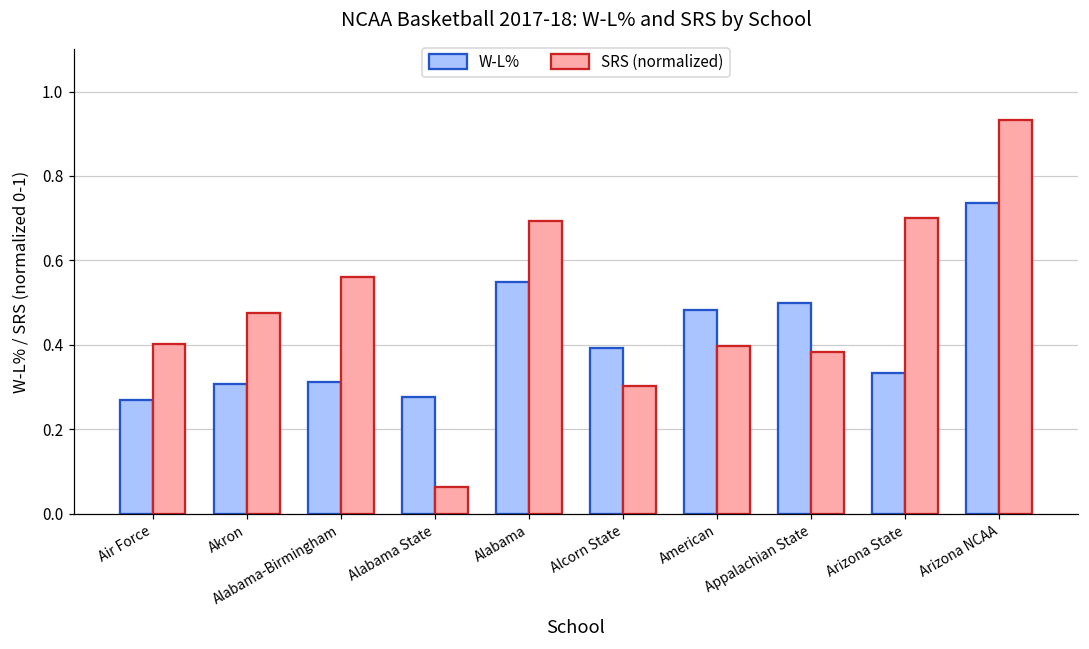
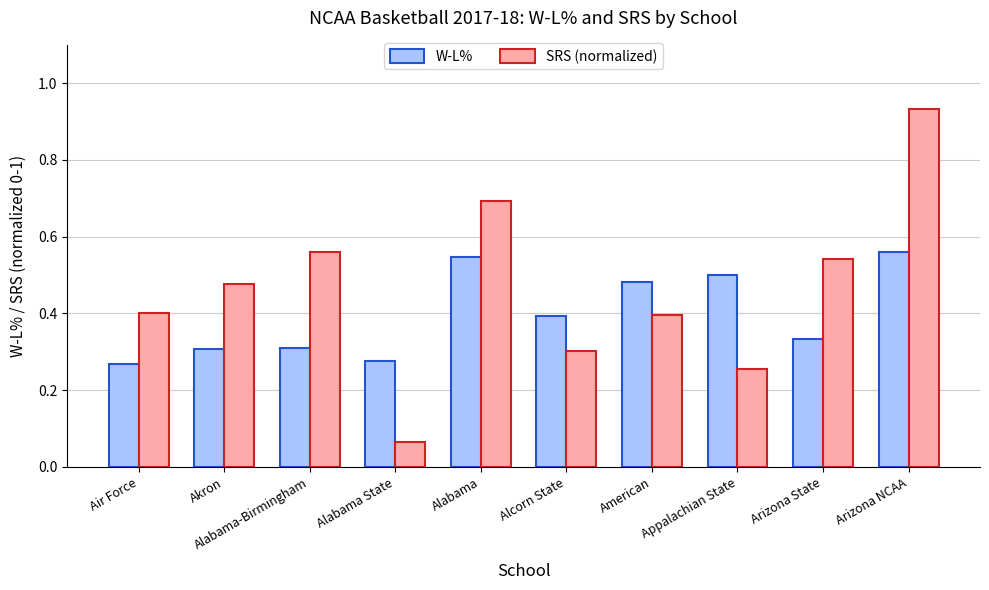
  {
    "W-L%": {
      "Air Force": 0.27,
      "Akron": 0.31,
      "Alabama-Birmingham": 0.31,
      "Alabama State": 0.28,
      "Alabama": 0.55,
      "Alcorn State": 0.39,
      "American": 0.48,
      "Appalachian State": 0.50,
      "Arizona State": 0.33,
-     "Arizona NCAA": 0.74
+     "Arizona NCAA": 0.56
    },
    "SRS (normalized)": {
      "Air Force": 0.40,
      "Akron": 0.48,
      "Alabama-Birmingham": 0.56,
      "Alabama State": 0.06,
      "Alabama": 0.69,
      "Alcorn State": 0.30,
      "American": 0.40,
-     "Appalachian State": 0.38,
-     "Arizona State": 0.70,
+     "Appalachian State": 0.26,
+     "Arizona State": 0.54,
      "Arizona NCAA": 0.93
    }
  }
